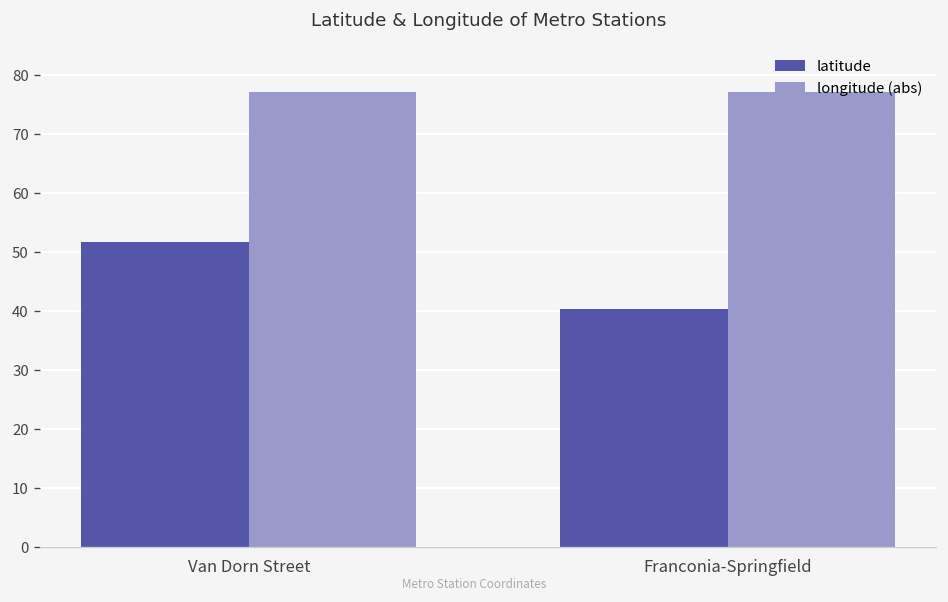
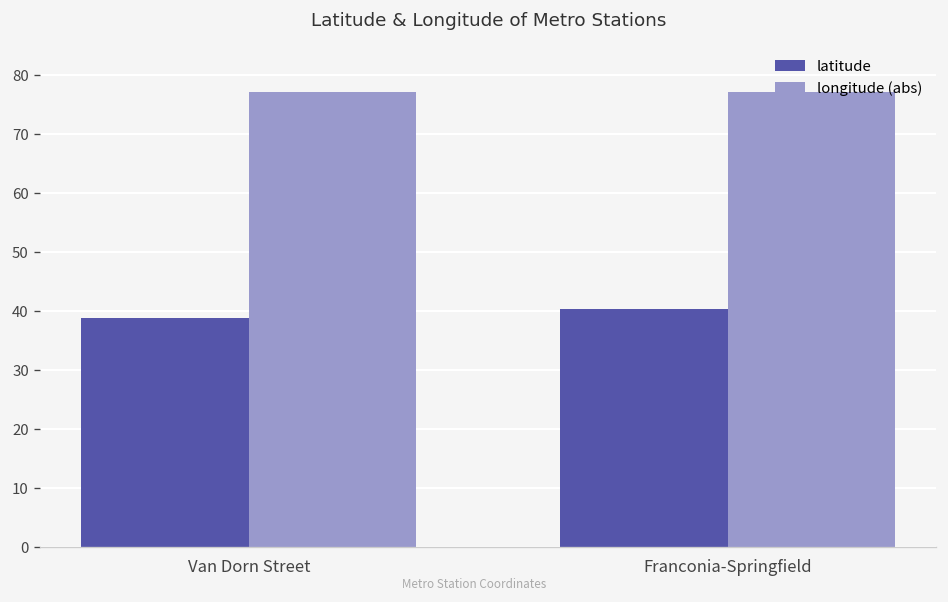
  {
    "latitude": {
-     "Van Dorn Street": 52,
+     "Van Dorn Street": 39,
      "Franconia-Springfield": 40
    },
    "longitude (abs)": {
      "Van Dorn Street": 77,
      "Franconia-Springfield": 77
    }
  }
